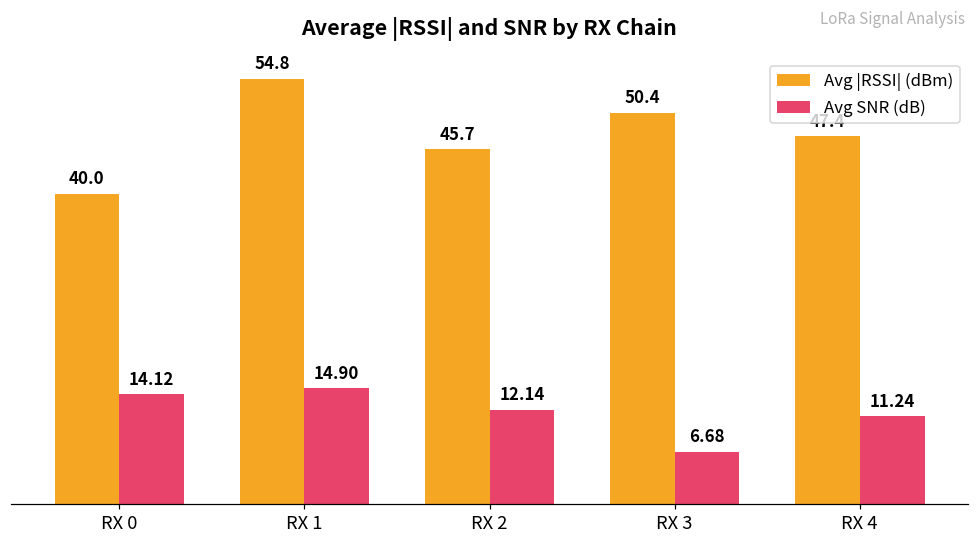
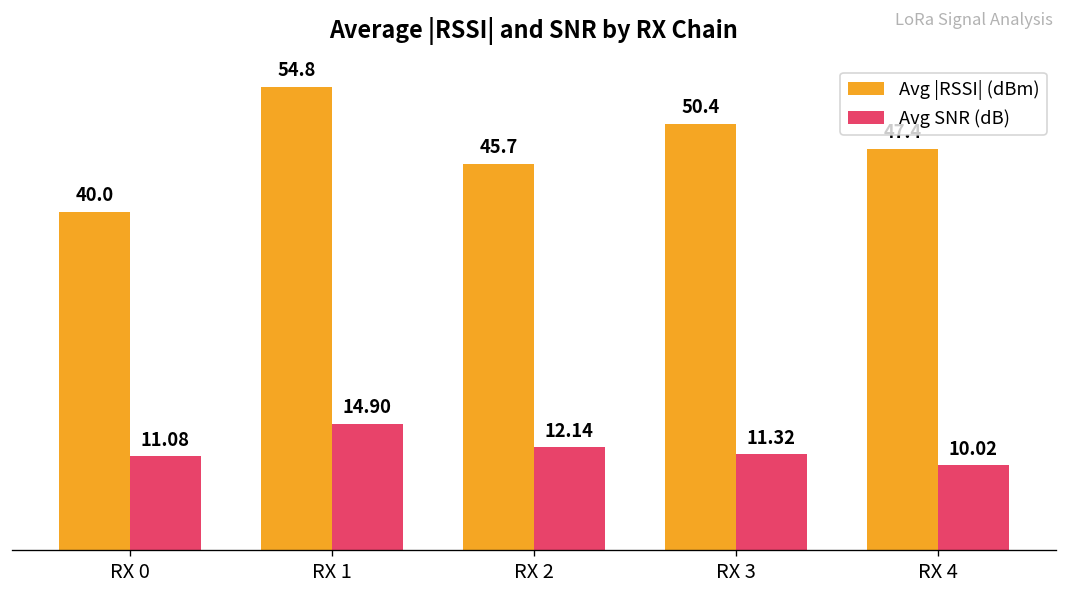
  {
    "Avg |RSSI| (dBm)": {
      "RX 0": 40.0,
      "RX 1": 54.8,
      "RX 2": 45.7,
      "RX 3": 50.4
    },
    "Avg SNR (dB)": {
-     "RX 0": 14.12,
+     "RX 0": 11.08,
      "RX 1": 14.90,
      "RX 2": 12.14,
-     "RX 3": 6.68,
-     "RX 4": 11.24
+     "RX 3": 11.32,
+     "RX 4": 10.02
    }
  }
